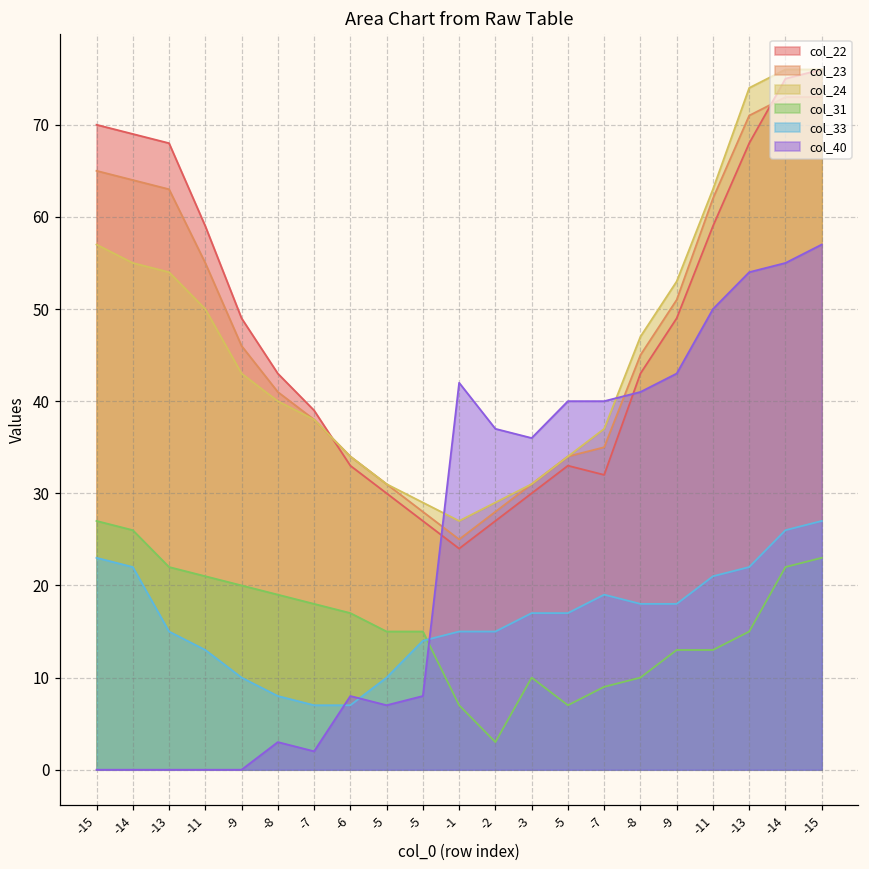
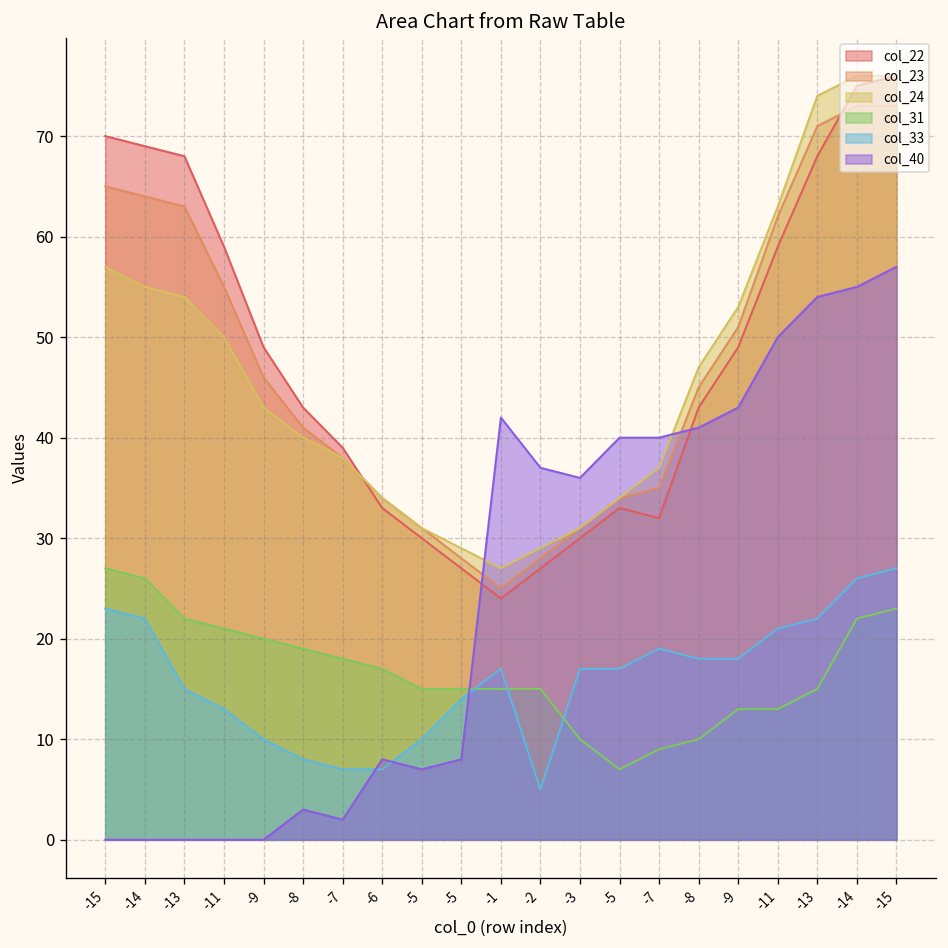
  {
    "col_31": {
      "-6": 17,
-     "-1": 7,
-     "-2": 3,
+     "-1": 15,
+     "-2": 15,
      "-3": 10
    },
    "col_33": {
      "-6": 7,
-     "-1": 15,
-     "-2": 15,
+     "-1": 17,
+     "-2": 5,
      "-3": 17
    },
    "col_40": {
      "-6": 8,
      "-1": 42,
      "-2": 37,
      "-3": 36
    }
  }
